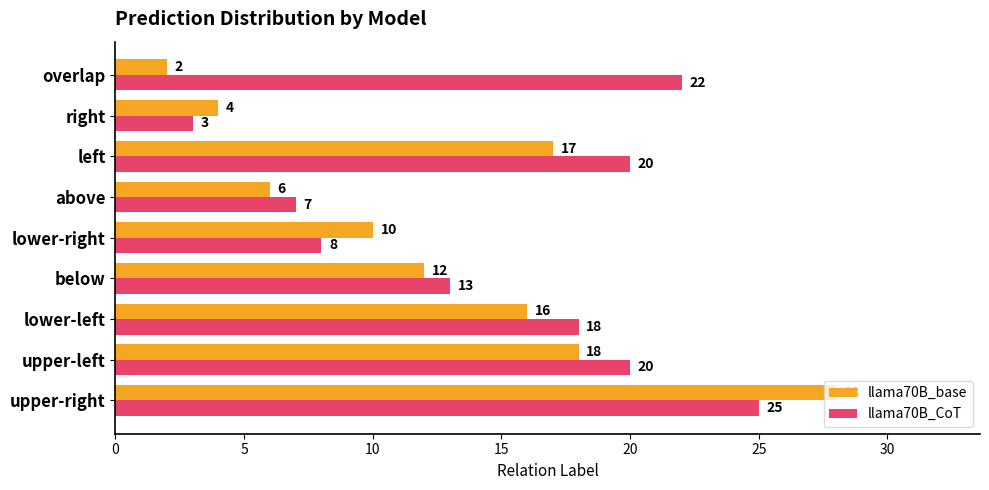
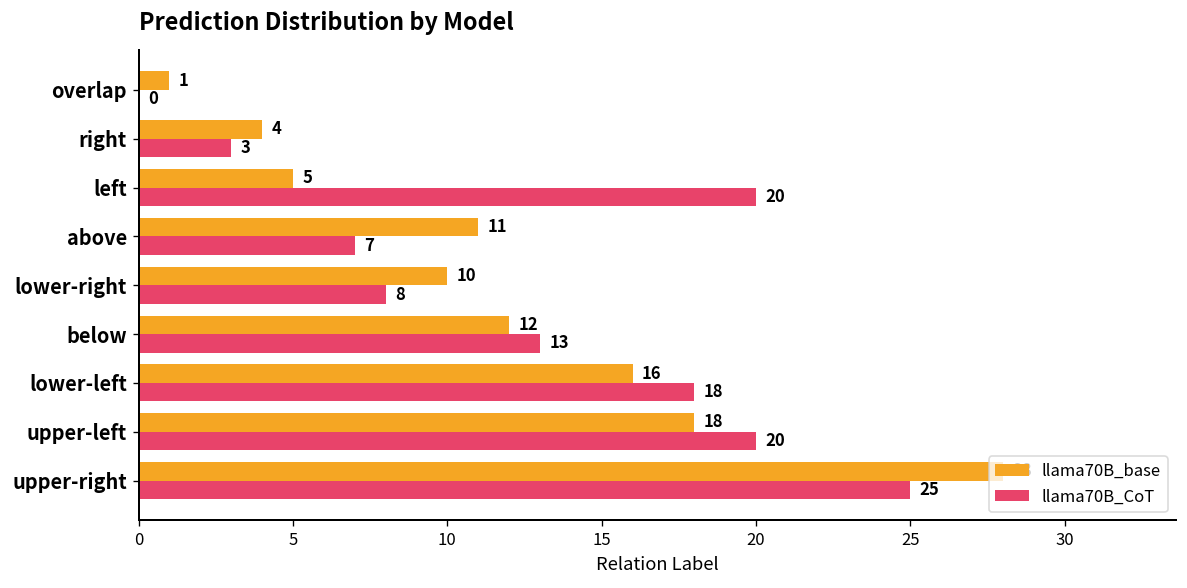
  {
    "llama70B_base": {
-     "overlap": 2,
+     "overlap": 1,
      "right": 4,
-     "left": 17,
-     "above": 6,
+     "left": 5,
+     "above": 11,
      "lower-right": 10,
      "below": 12,
      "lower-left": 16,
      "upper-left": 18
    },
    "llama70B_CoT": {
-     "overlap": 22,
+     "overlap": 0,
      "right": 3,
      "left": 20,
      "above": 7,
      "lower-right": 8,
      "below": 13,
      "lower-left": 18,
      "upper-left": 20,
      "upper-right": 25
    }
  }
